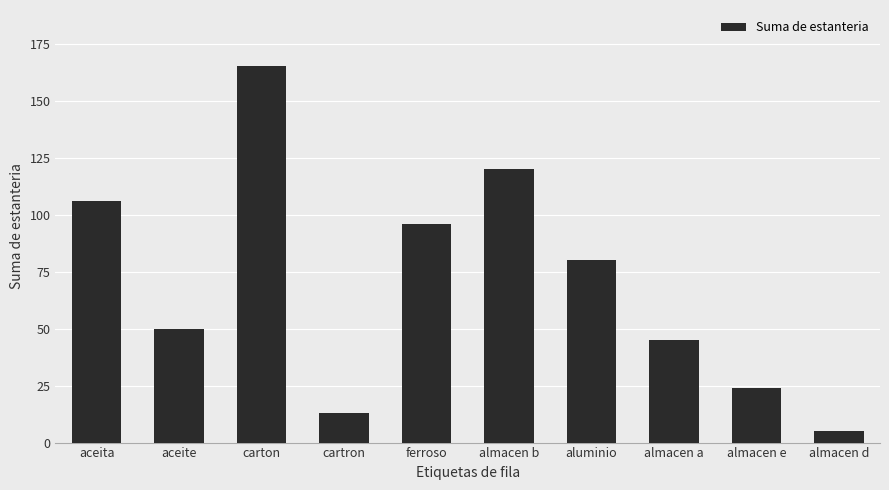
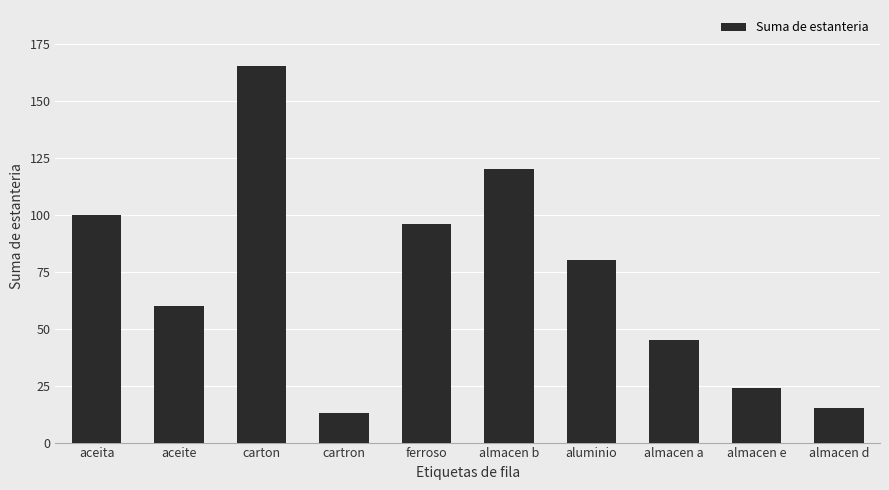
  {
-   "aceita": 106,
-   "aceite": 50,
+   "aceita": 100,
+   "aceite": 60,
    "carton": 165,
    "cartron": 13,
    "ferroso": 96,
    "almacen b": 120,
    "aluminio": 80,
    "almacen a": 45,
    "almacen e": 24,
-   "almacen d": 5
+   "almacen d": 15
  }
